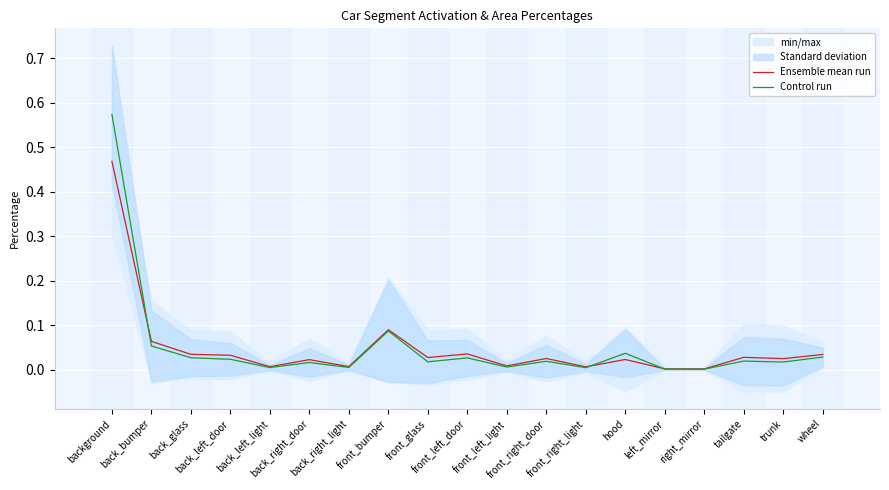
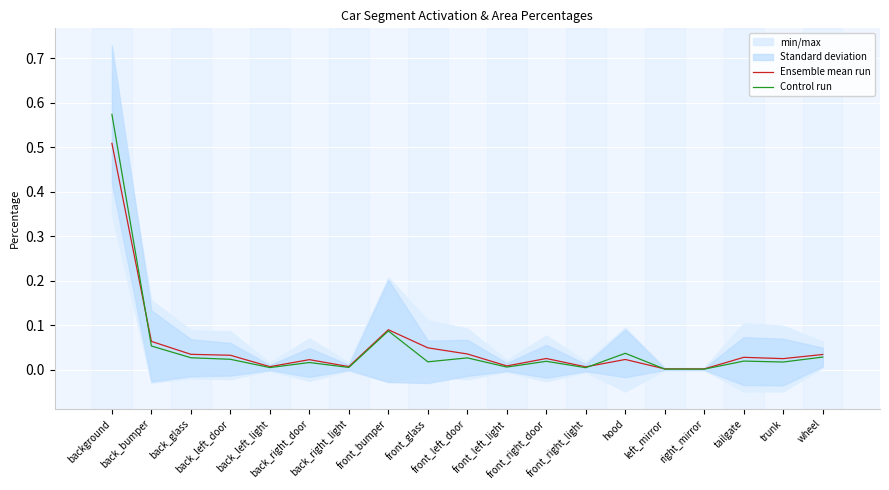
  {
    "Ensemble mean run": {
-     "background": 0.47,
+     "background": 0.51,
      "back_bumper": 0.06,
      "back_glass": 0.04,
      "back_left_door": 0.03,
      "back_right_door": 0.02,
-     "front_glass": 0.03,
+     "front_glass": 0.05,
      "front_left_door": 0.04,
      "front_right_door": 0.03,
      "hood": 0.02,
      "tailgate": 0.03,
      "trunk": 0.03,
      "wheel": 0.03
    },
    "Control run": {
      "background": 0.57,
      "back_bumper": 0.05,
      "back_glass": 0.03,
      "back_left_door": 0.02,
      "back_right_door": 0.02,
      "front_glass": 0.02,
      "front_left_door": 0.03,
      "front_right_door": 0.02,
      "hood": 0.04,
      "tailgate": 0.02,
      "trunk": 0.02,
      "wheel": 0.03
    }
  }
